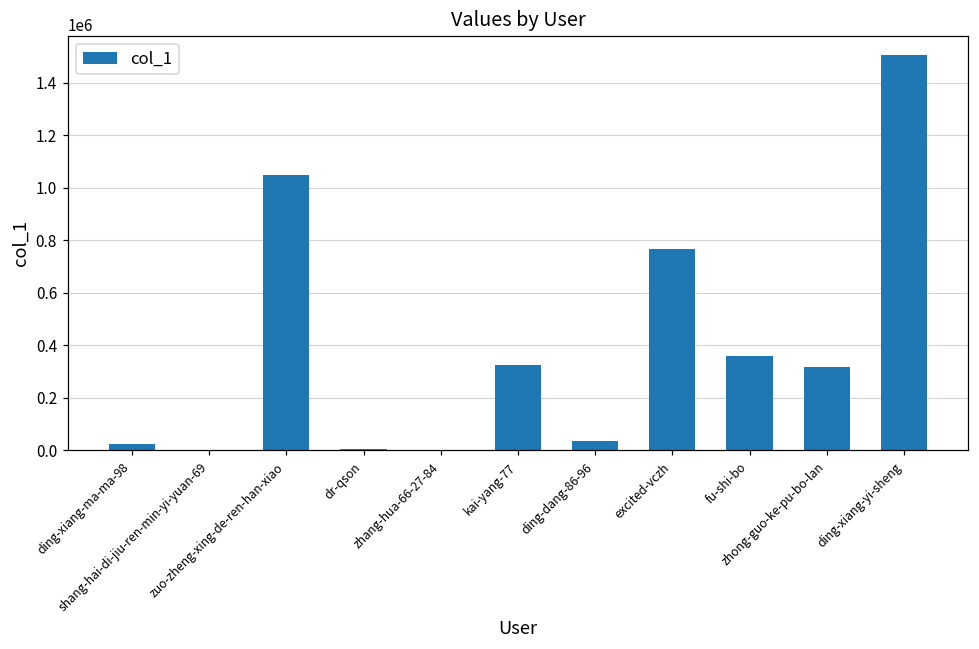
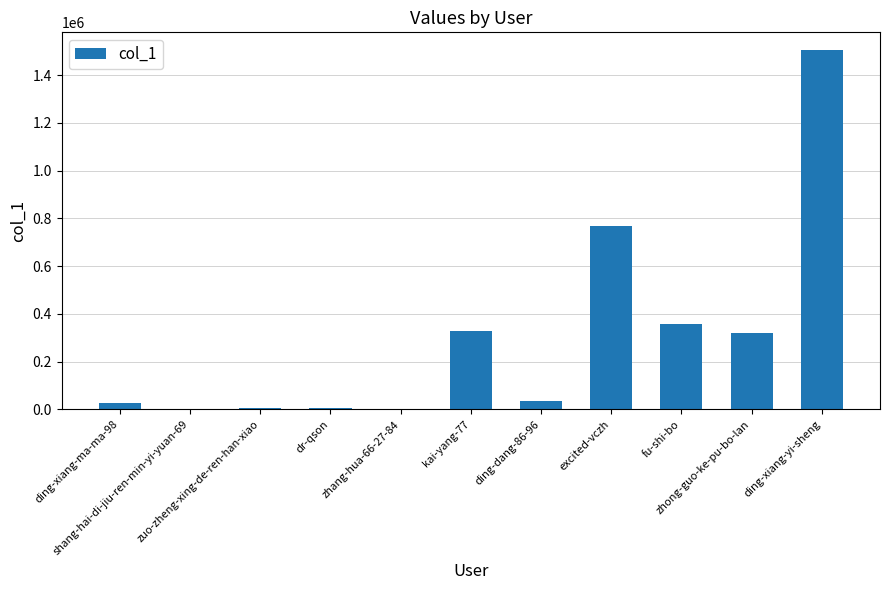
  {
    "ding-xiang-ma-ma-98": 30000,
-   "zuo-zheng-xing-de-ren-han-xiao": 1050000,
+   "zuo-zheng-xing-de-ren-han-xiao": 10000,
    "kai-yang-77": 330000,
    "ding-dang-86-96": 40000,
    "excited-vczh": 770000,
    "fu-shi-bo": 360000,
    "zhong-guo-ke-pu-bo-lan": 320000,
    "ding-xiang-yi-sheng": 1500000
  }
